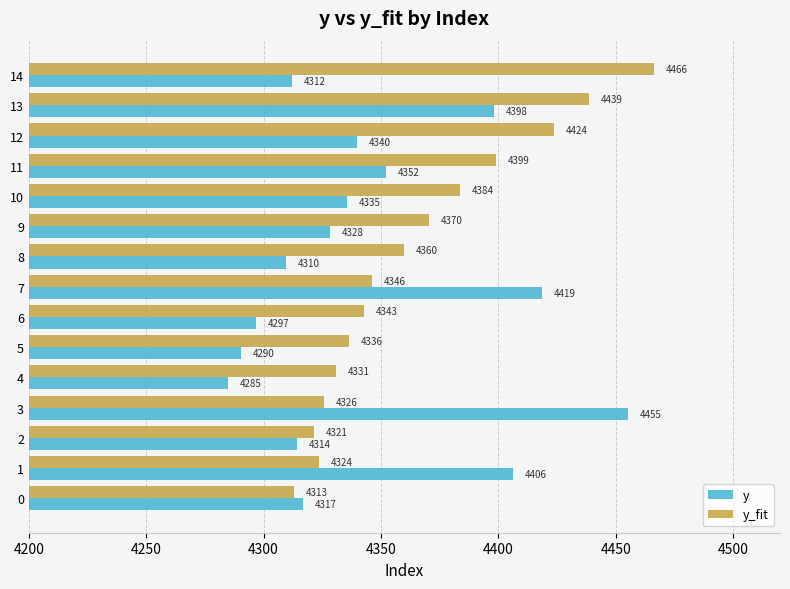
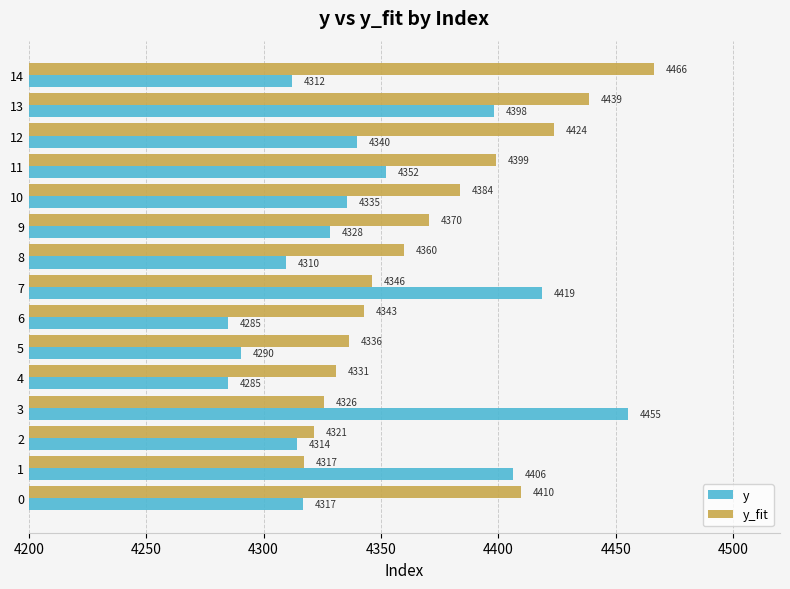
  {
    "y": {
      "14": 4312,
      "13": 4398,
      "12": 4340,
      "11": 4352,
      "10": 4335,
      "9": 4328,
      "8": 4310,
      "7": 4419,
-     "6": 4297,
+     "6": 4285,
      "5": 4290,
      "4": 4285,
      "3": 4455,
      "2": 4314,
      "1": 4406,
      "0": 4317
    },
    "y_fit": {
      "14": 4466,
      "13": 4439,
      "12": 4424,
      "11": 4399,
      "10": 4384,
      "9": 4370,
      "8": 4360,
      "7": 4346,
      "6": 4343,
      "5": 4336,
      "4": 4331,
      "3": 4326,
      "2": 4321,
-     "1": 4324,
-     "0": 4313
+     "1": 4317,
+     "0": 4410
    }
  }
